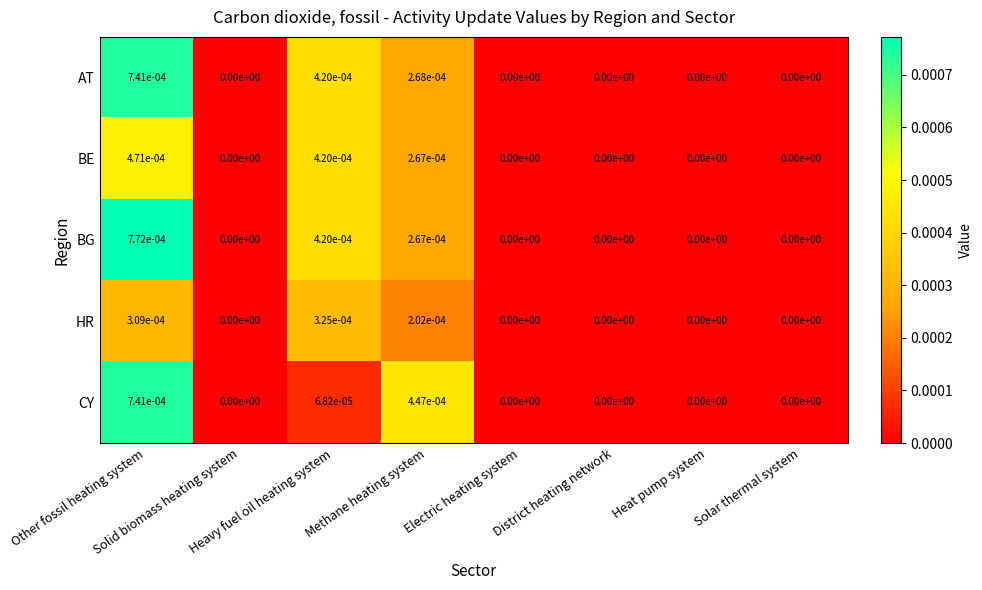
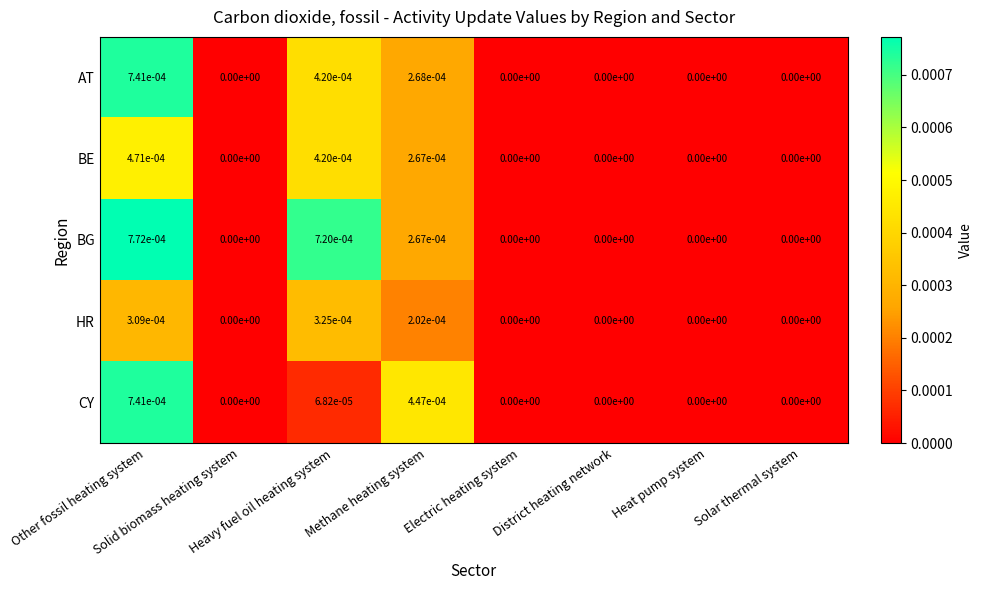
  {
    "AT": {
      "Other fossil heating system": "7.41e-04",
      "Solid biomass heating system": "0.00e+00",
      "Heavy fuel oil heating system": "4.20e-04",
      "Methane heating system": "2.68e-04",
      "Electric heating system": "0.00e+00",
      "District heating network": "0.00e+00",
      "Heat pump system": "0.00e+00",
      "Solar thermal system": "0.00e+00"
    },
    "BE": {
      "Other fossil heating system": "4.71e-04",
      "Solid biomass heating system": "0.00e+00",
      "Heavy fuel oil heating system": "4.20e-04",
      "Methane heating system": "2.67e-04",
      "Electric heating system": "0.00e+00",
      "District heating network": "0.00e+00",
      "Heat pump system": "0.00e+00",
      "Solar thermal system": "0.00e+00"
    },
    "BG": {
      "Other fossil heating system": "7.72e-04",
      "Solid biomass heating system": "0.00e+00",
-     "Heavy fuel oil heating system": "4.20e-04",
+     "Heavy fuel oil heating system": "7.20e-04",
      "Methane heating system": "2.67e-04",
      "Electric heating system": "0.00e+00",
      "District heating network": "0.00e+00",
      "Heat pump system": "0.00e+00",
      "Solar thermal system": "0.00e+00"
    },
    "HR": {
      "Other fossil heating system": "3.09e-04",
      "Solid biomass heating system": "0.00e+00",
      "Heavy fuel oil heating system": "3.25e-04",
      "Methane heating system": "2.02e-04",
      "Electric heating system": "0.00e+00",
      "District heating network": "0.00e+00",
      "Heat pump system": "0.00e+00",
      "Solar thermal system": "0.00e+00"
    },
    "CY": {
      "Other fossil heating system": "7.41e-04",
      "Solid biomass heating system": "0.00e+00",
      "Heavy fuel oil heating system": "6.82e-05",
      "Methane heating system": "4.47e-04",
      "Electric heating system": "0.00e+00",
      "District heating network": "0.00e+00",
      "Heat pump system": "0.00e+00",
      "Solar thermal system": "0.00e+00"
    }
  }
